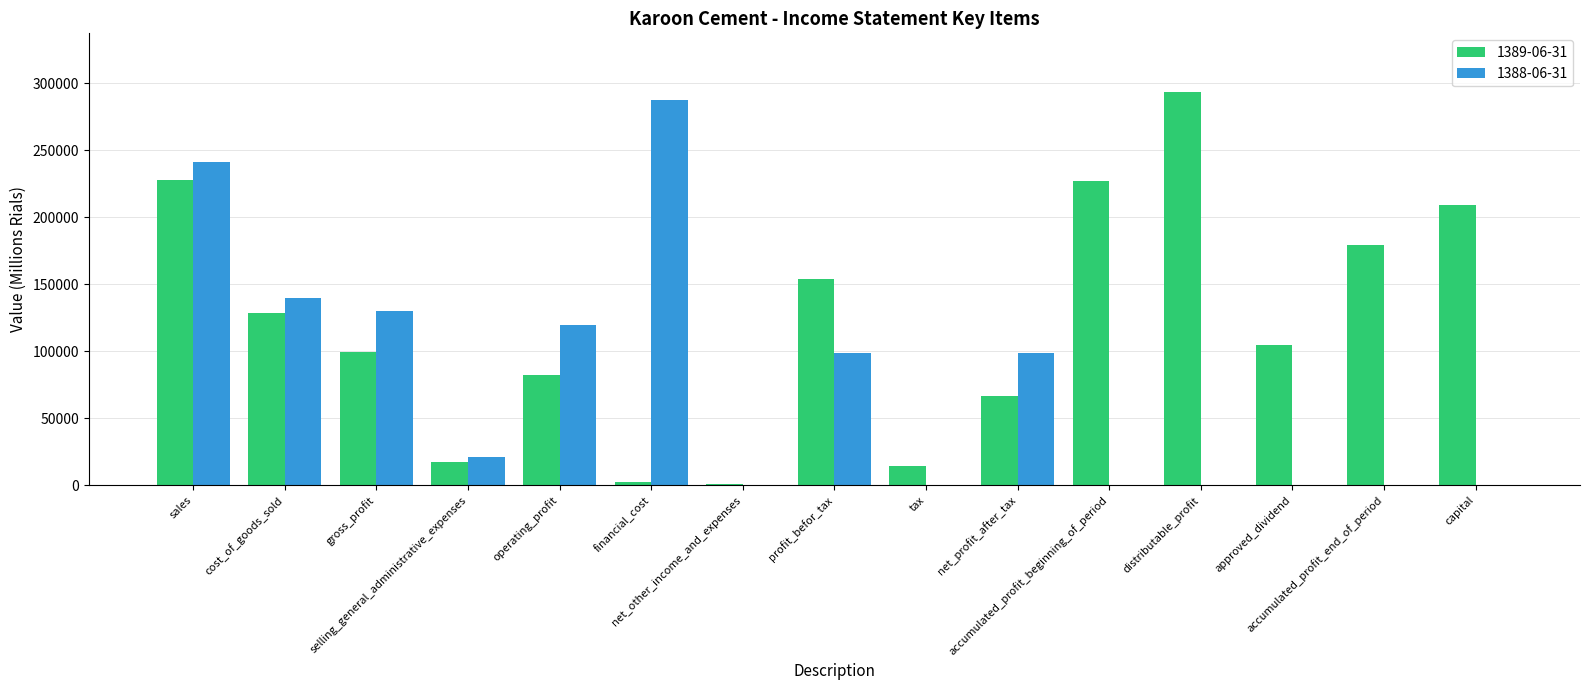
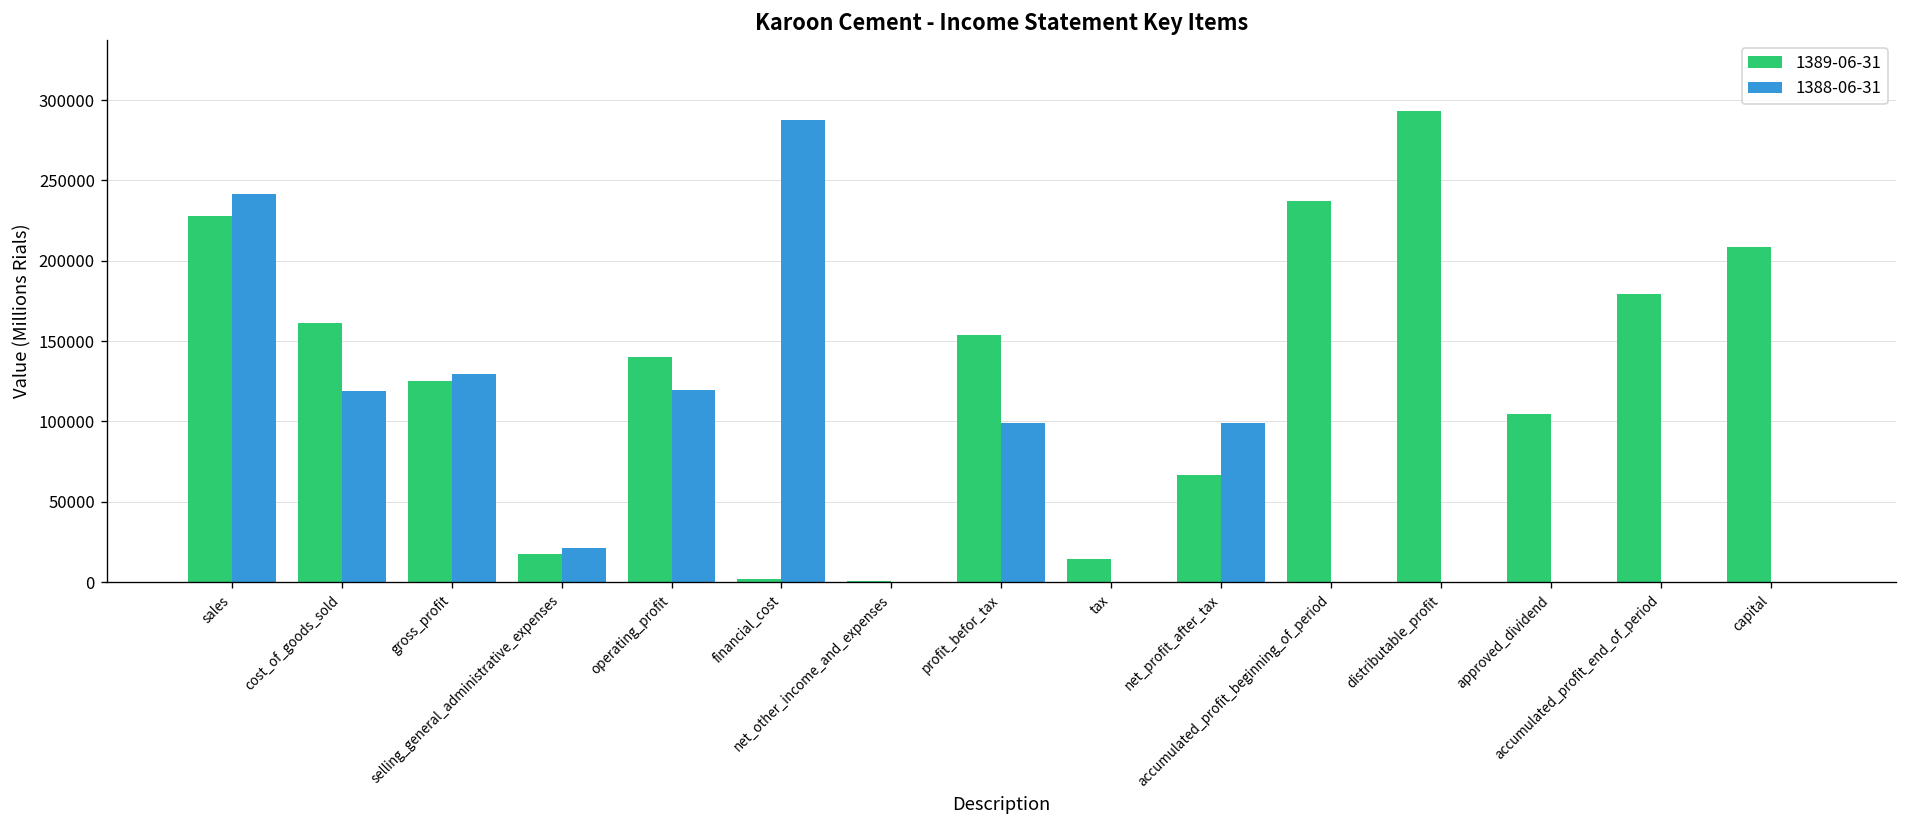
  {
    "1389-06-31": {
      "sales": 228000,
-     "cost_of_goods_sold": 128000,
-     "gross_profit": 100000,
+     "cost_of_goods_sold": 162000,
+     "gross_profit": 125000,
      "selling_general_administrative_expenses": 17000,
-     "operating_profit": 82000,
+     "operating_profit": 140000,
      "financial_cost": 2000,
      "profit_befor_tax": 154000,
      "tax": 14000,
      "net_profit_after_tax": 67000,
-     "accumulated_profit_beginning_of_period": 227000,
+     "accumulated_profit_beginning_of_period": 237000,
      "distributable_profit": 293000,
      "approved_dividend": 104000,
      "accumulated_profit_end_of_period": 179000,
      "capital": 209000
    },
    "1388-06-31": {
      "sales": 241000,
-     "cost_of_goods_sold": 140000,
+     "cost_of_goods_sold": 119000,
      "gross_profit": 130000,
      "selling_general_administrative_expenses": 21000,
      "operating_profit": 120000,
      "financial_cost": 288000,
      "profit_befor_tax": 99000,
      "tax": 0,
      "net_profit_after_tax": 99000,
      "accumulated_profit_beginning_of_period": 0,
      "distributable_profit": 0,
      "approved_dividend": 0,
      "accumulated_profit_end_of_period": 0,
      "capital": 0
    }
  }
